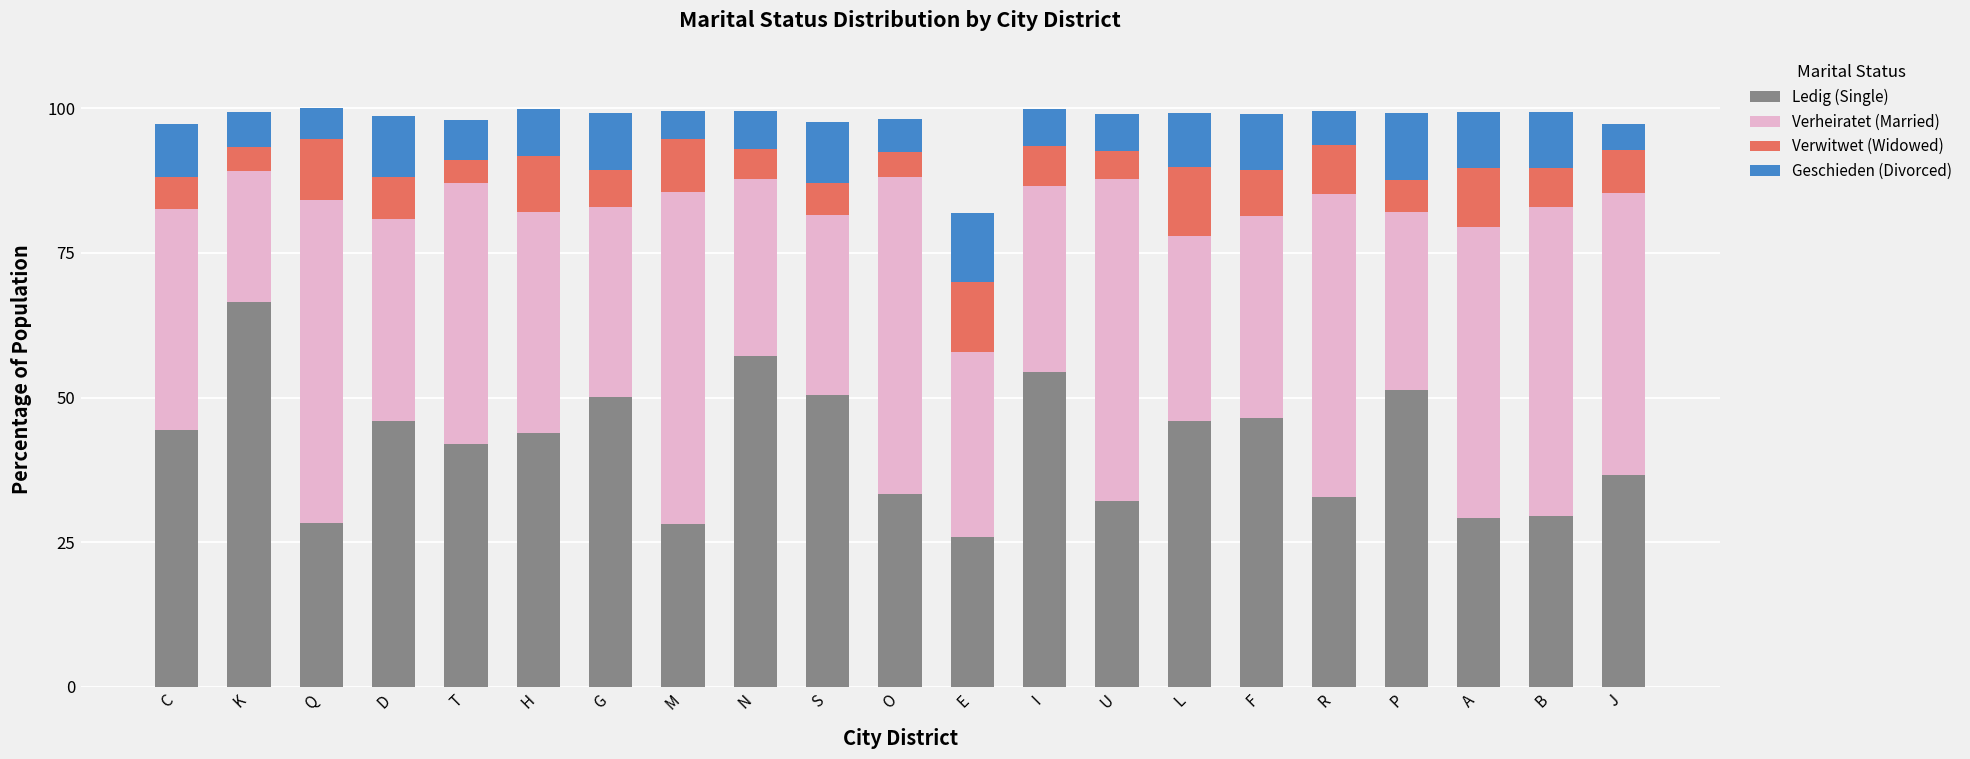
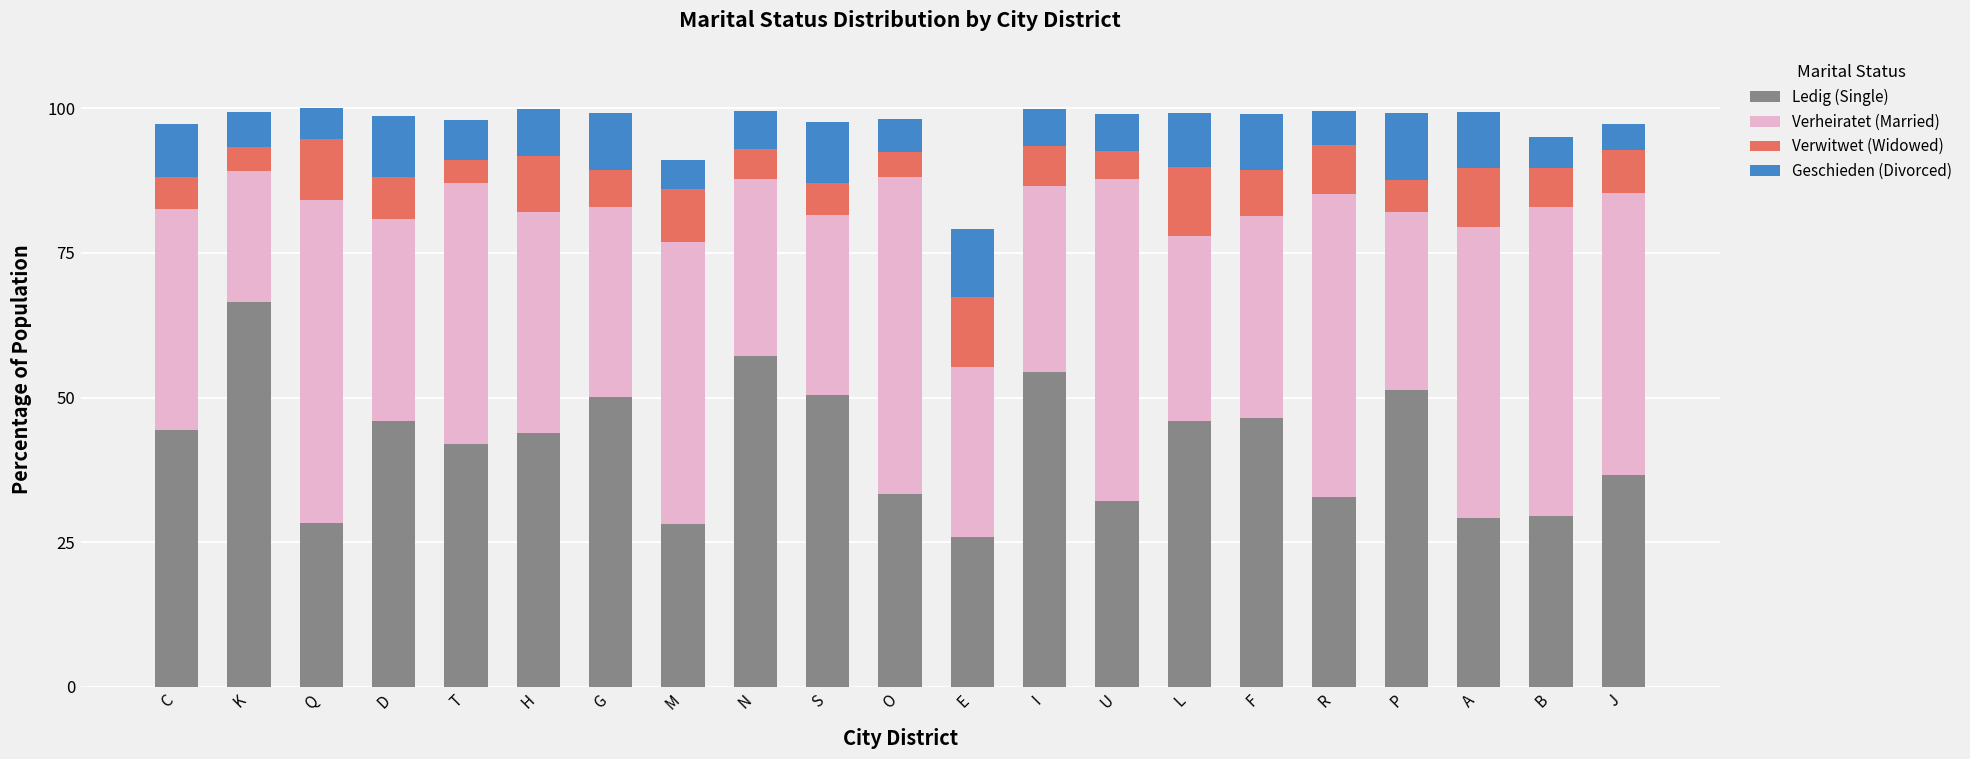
  {
    "Ledig (Single)": {
      "C": 44,
      "K": 67,
      "Q": 28,
      "D": 46,
      "T": 42,
      "H": 44,
      "G": 50,
      "M": 28,
      "N": 57,
      "S": 50,
      "O": 33,
      "E": 26,
      "I": 54,
      "U": 32,
      "L": 46,
      "F": 46,
      "R": 33,
      "P": 51,
      "A": 29,
      "B": 30,
      "J": 37
    },
    "Verheiratet (Married)": {
      "C": 38,
      "K": 23,
      "Q": 56,
      "D": 35,
      "T": 45,
      "H": 38,
      "G": 33,
-     "M": 57,
+     "M": 49,
      "N": 31,
      "S": 31,
      "O": 55,
-     "E": 32,
+     "E": 29,
      "I": 32,
      "U": 56,
      "L": 32,
      "F": 35,
      "R": 52,
      "P": 31,
      "A": 50,
      "B": 53,
      "J": 49
    },
    "Verwitwet (Widowed)": {
      "C": 6,
      "K": 4,
      "Q": 11,
      "D": 7,
      "T": 4,
      "H": 10,
      "G": 6,
      "M": 9,
      "N": 5,
      "S": 6,
      "O": 4,
      "E": 12,
      "I": 7,
      "U": 5,
      "L": 12,
      "F": 8,
      "R": 8,
      "P": 6,
      "A": 10,
      "B": 7,
      "J": 8
    },
    "Geschieden (Divorced)": {
      "C": 9,
      "K": 6,
      "Q": 5,
      "D": 11,
      "T": 7,
      "H": 8,
      "G": 10,
      "M": 5,
      "N": 7,
      "S": 11,
      "O": 6,
      "E": 12,
      "I": 7,
      "U": 6,
      "L": 9,
      "F": 10,
      "R": 6,
      "P": 12,
      "A": 10,
-     "B": 10,
+     "B": 5,
      "J": 5
    }
  }
